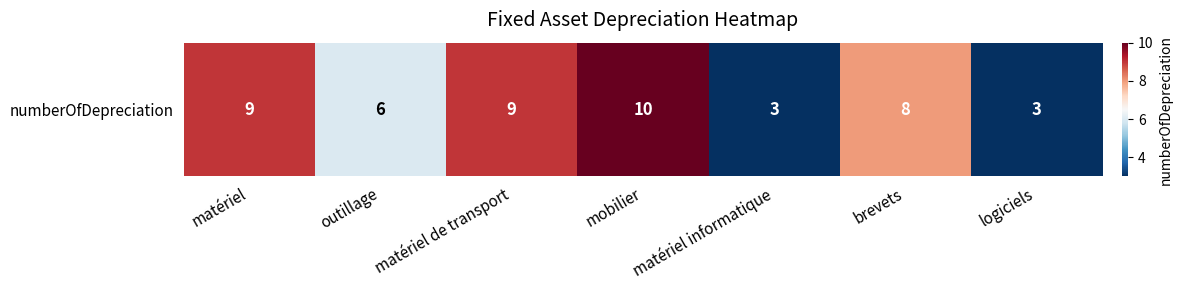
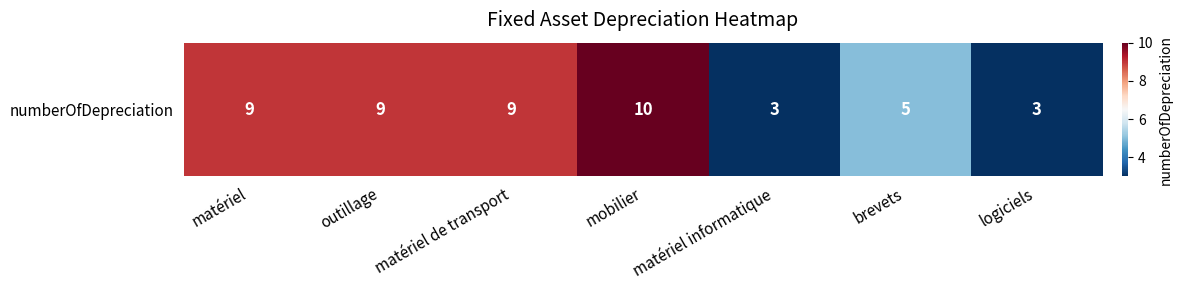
  {
    "numberOfDepreciation": {
      "matériel": 9,
-     "outillage": 6,
+     "outillage": 9,
      "matériel de transport": 9,
      "mobilier": 10,
      "matériel informatique": 3,
-     "brevets": 8,
+     "brevets": 5,
      "logiciels": 3
    }
  }
